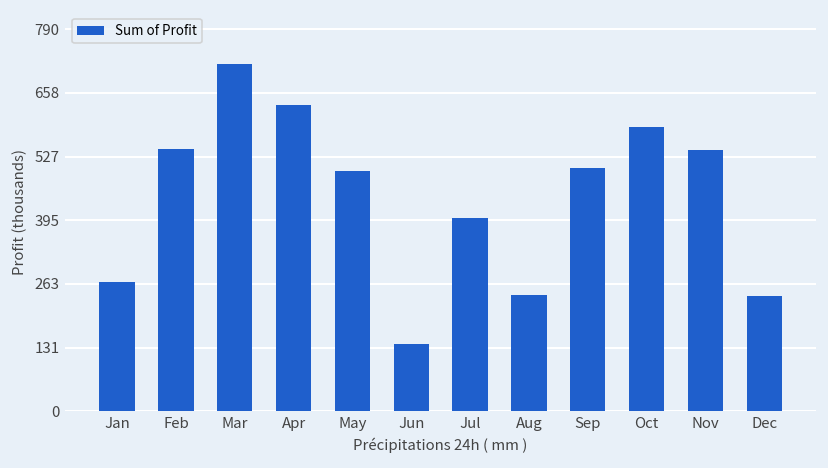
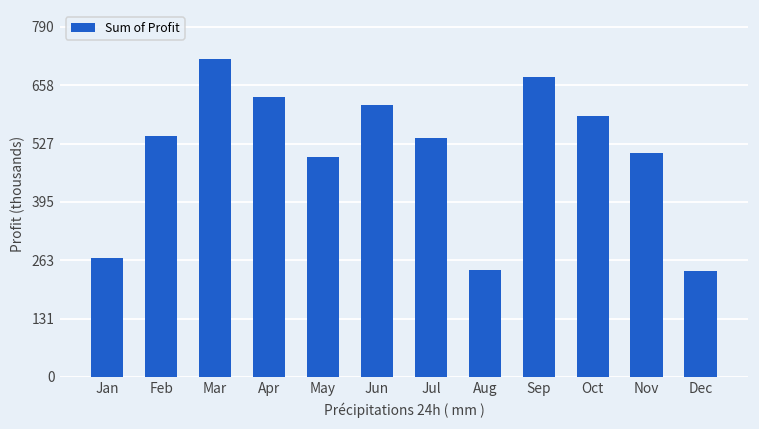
  {
    "Jan": 270,
    "Feb": 540,
    "Mar": 720,
    "Apr": 630,
    "May": 500,
-   "Jun": 140,
-   "Jul": 400,
+   "Jun": 610,
+   "Jul": 540,
    "Aug": 240,
-   "Sep": 500,
+   "Sep": 680,
    "Oct": 590,
-   "Nov": 540,
+   "Nov": 510,
    "Dec": 240
  }
